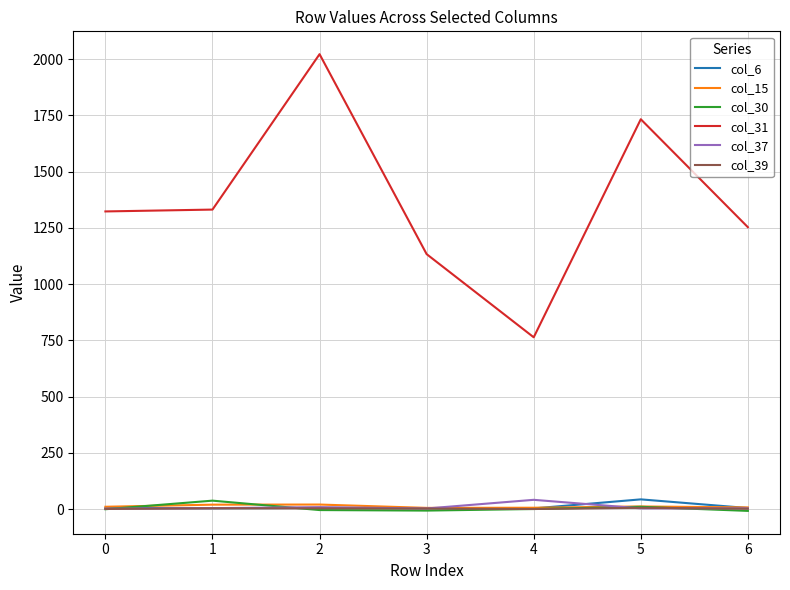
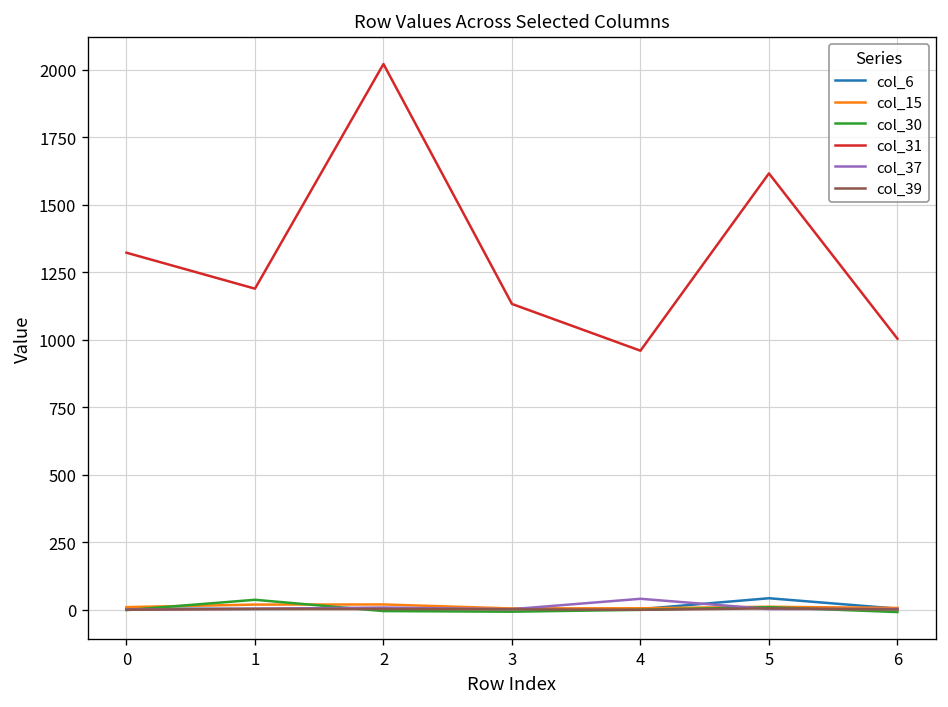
  {
    "col_6": {
      "5": 40
    },
    "col_15": {
      "1": 20,
      "2": 20
    },
    "col_30": {
      "1": 40
    },
    "col_31": {
      "0": 1320,
-     "1": 1330,
+     "1": 1190,
      "2": 2020,
      "3": 1130,
-     "4": 760,
-     "5": 1730,
-     "6": 1250
+     "4": 960,
+     "5": 1620,
+     "6": 1000
    },
    "col_37": {
      "4": 40
    }
  }
